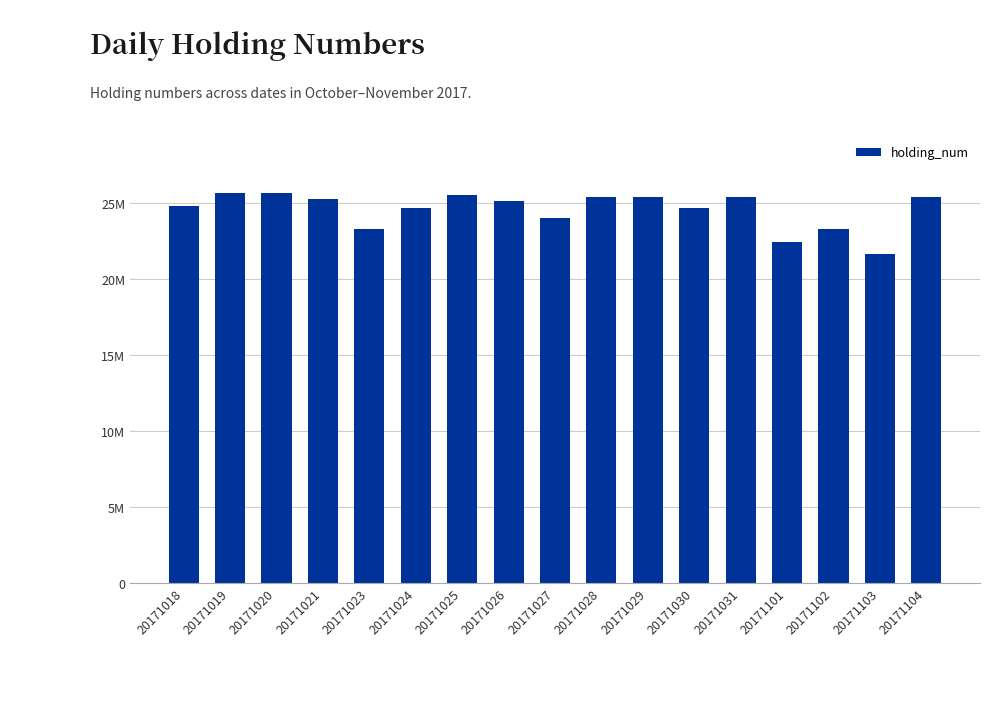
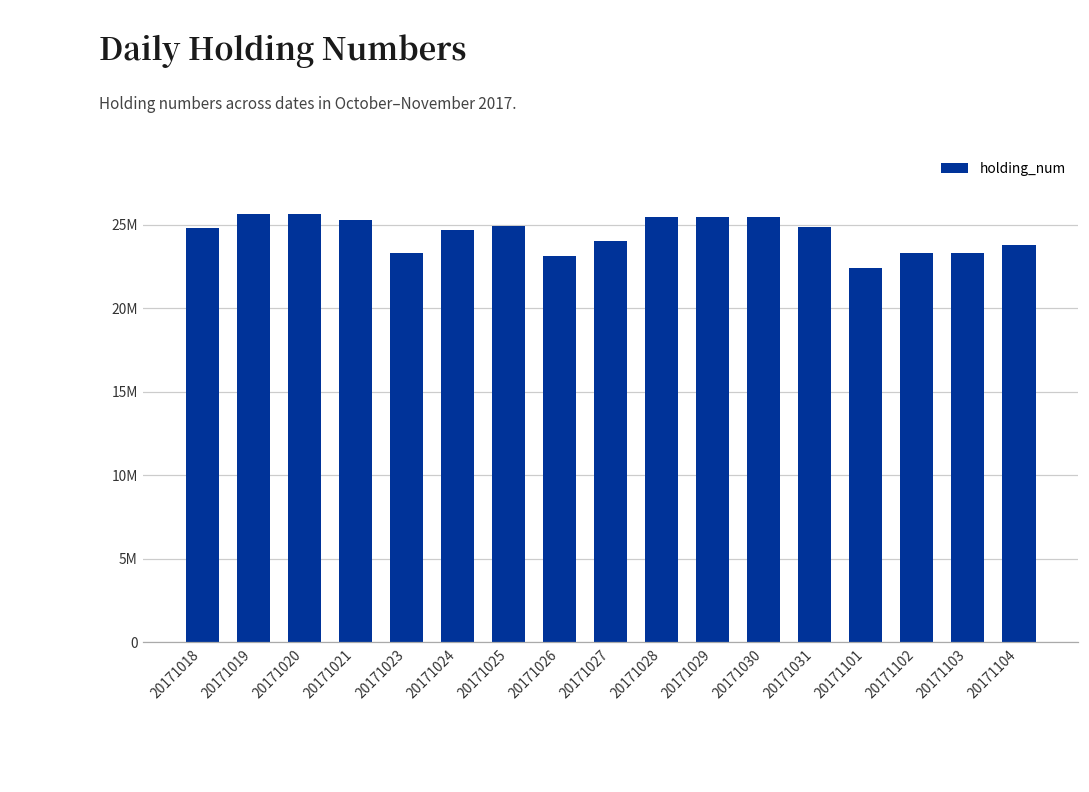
  {
    "20171018": 24800000,
    "20171019": 25600000,
    "20171020": 25600000,
    "20171021": 25300000,
    "20171023": 23300000,
    "20171024": 24700000,
-   "20171025": 25500000,
-   "20171026": 25100000,
+   "20171025": 24900000,
+   "20171026": 23100000,
    "20171027": 24000000,
    "20171028": 25400000,
    "20171029": 25400000,
-   "20171030": 24700000,
-   "20171031": 25400000,
+   "20171030": 25400000,
+   "20171031": 24900000,
    "20171101": 22400000,
    "20171102": 23300000,
-   "20171103": 21700000,
-   "20171104": 25400000
+   "20171103": 23300000,
+   "20171104": 23800000
  }
